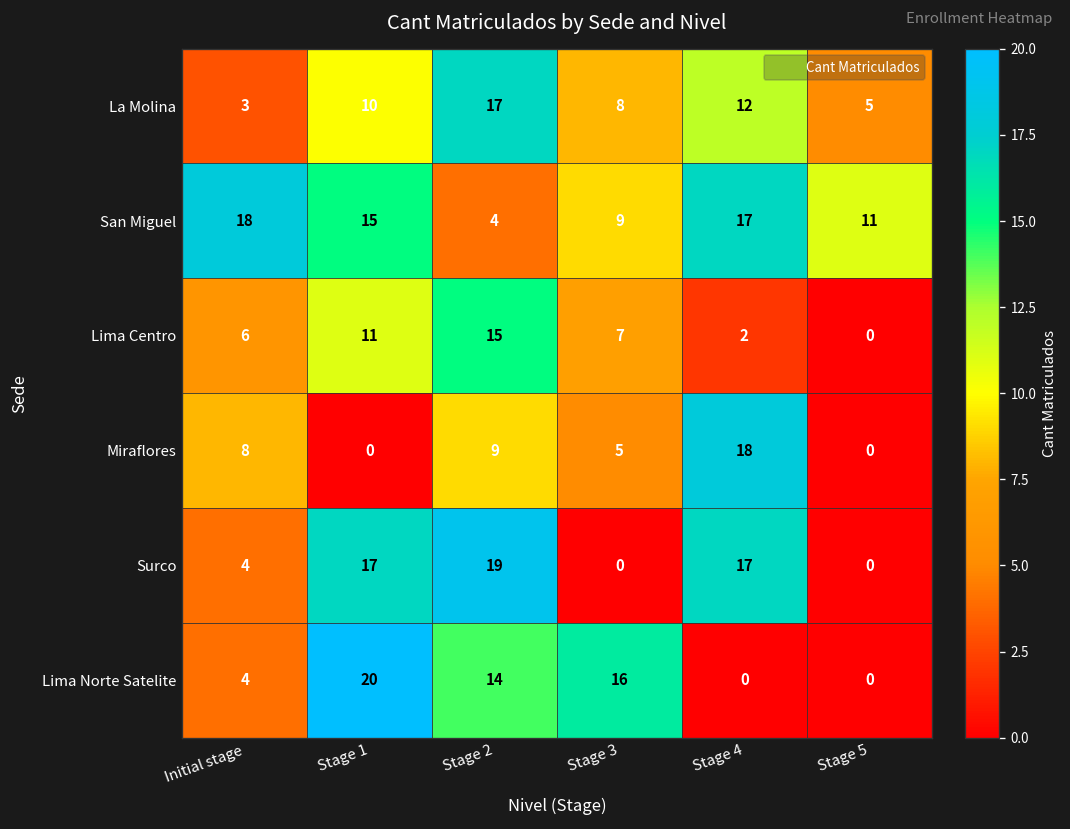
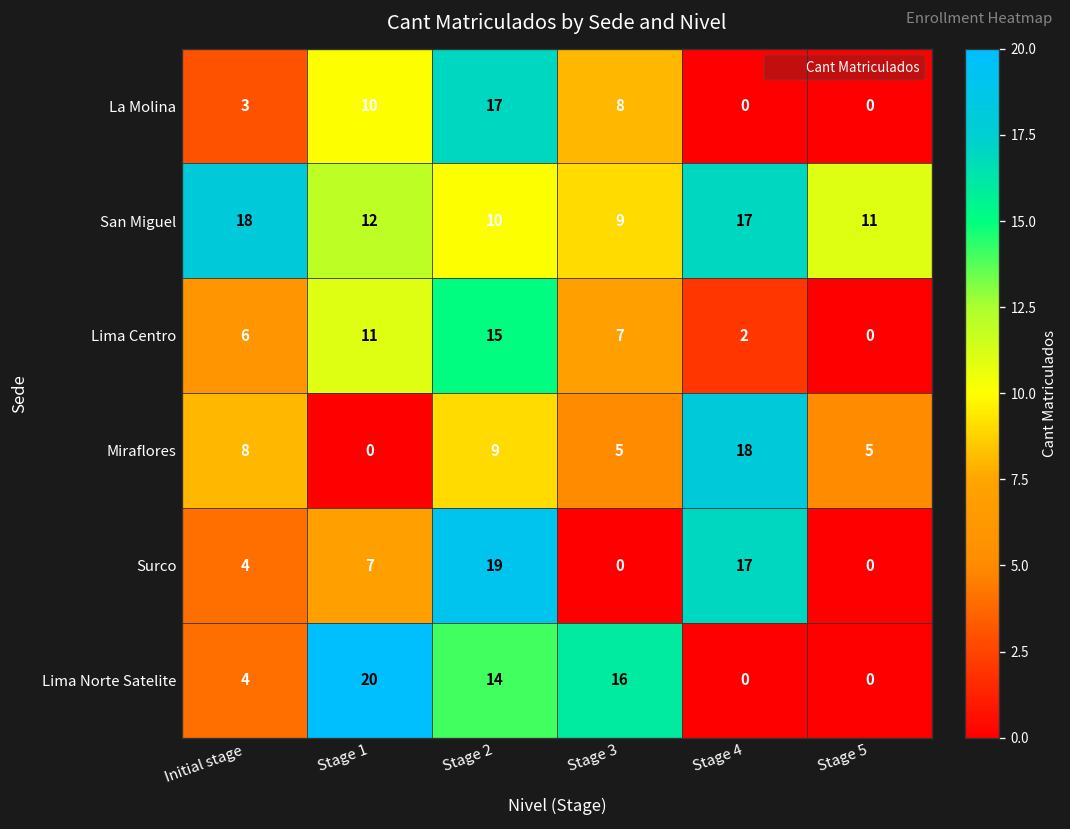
  {
    "La Molina": {
      "Initial stage": 3,
      "Stage 1": 10,
      "Stage 2": 17,
      "Stage 3": 8,
-     "Stage 4": 12,
-     "Stage 5": 5
+     "Stage 4": 0,
+     "Stage 5": 0
    },
    "San Miguel": {
      "Initial stage": 18,
-     "Stage 1": 15,
-     "Stage 2": 4,
+     "Stage 1": 12,
+     "Stage 2": 10,
      "Stage 3": 9,
      "Stage 4": 17,
      "Stage 5": 11
    },
    "Lima Centro": {
      "Initial stage": 6,
      "Stage 1": 11,
      "Stage 2": 15,
      "Stage 3": 7,
      "Stage 4": 2,
      "Stage 5": 0
    },
    "Miraflores": {
      "Initial stage": 8,
      "Stage 1": 0,
      "Stage 2": 9,
      "Stage 3": 5,
      "Stage 4": 18,
-     "Stage 5": 0
+     "Stage 5": 5
    },
    "Surco": {
      "Initial stage": 4,
-     "Stage 1": 17,
+     "Stage 1": 7,
      "Stage 2": 19,
      "Stage 3": 0,
      "Stage 4": 17,
      "Stage 5": 0
    },
    "Lima Norte Satelite": {
      "Initial stage": 4,
      "Stage 1": 20,
      "Stage 2": 14,
      "Stage 3": 16,
      "Stage 4": 0,
      "Stage 5": 0
    }
  }
